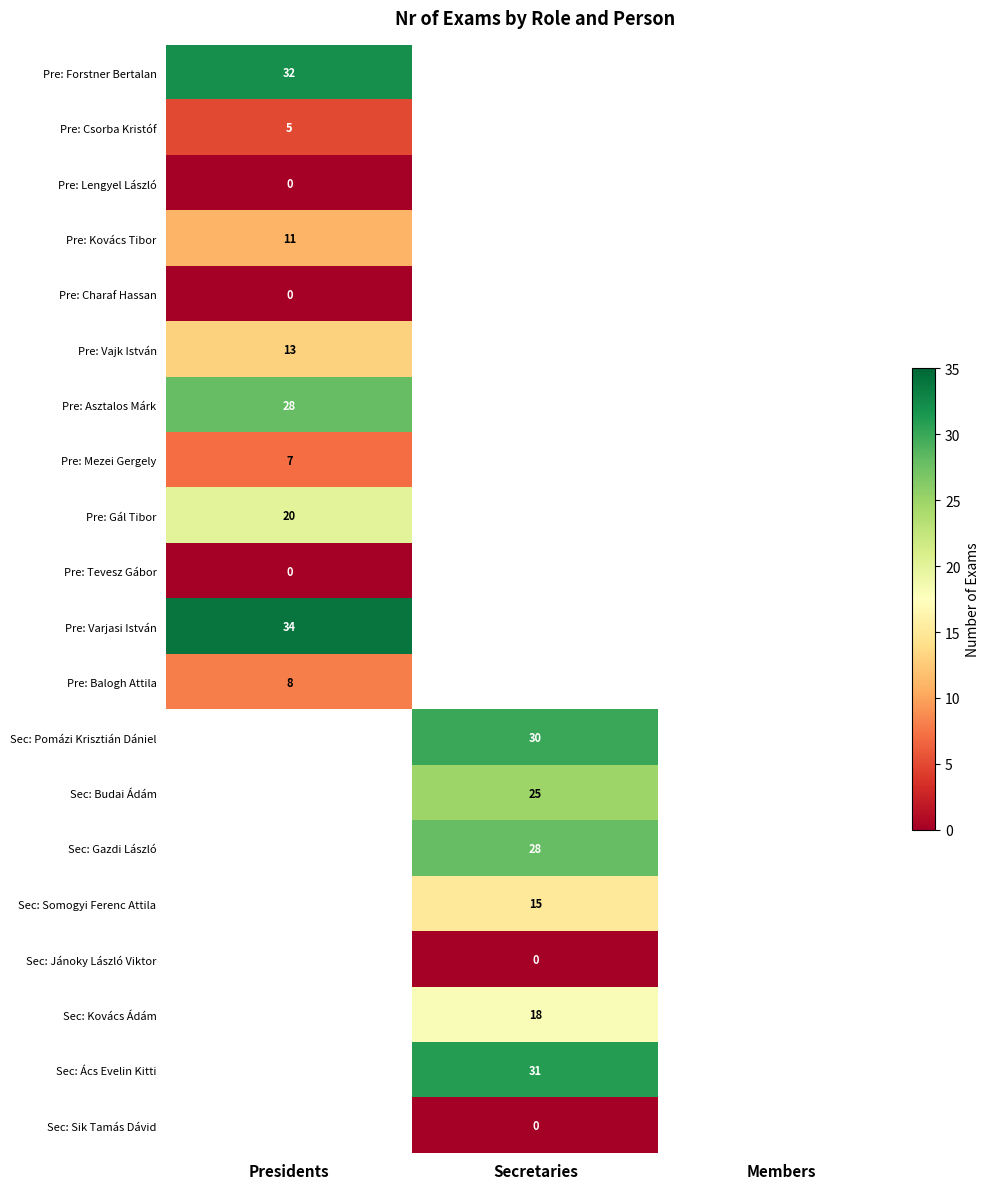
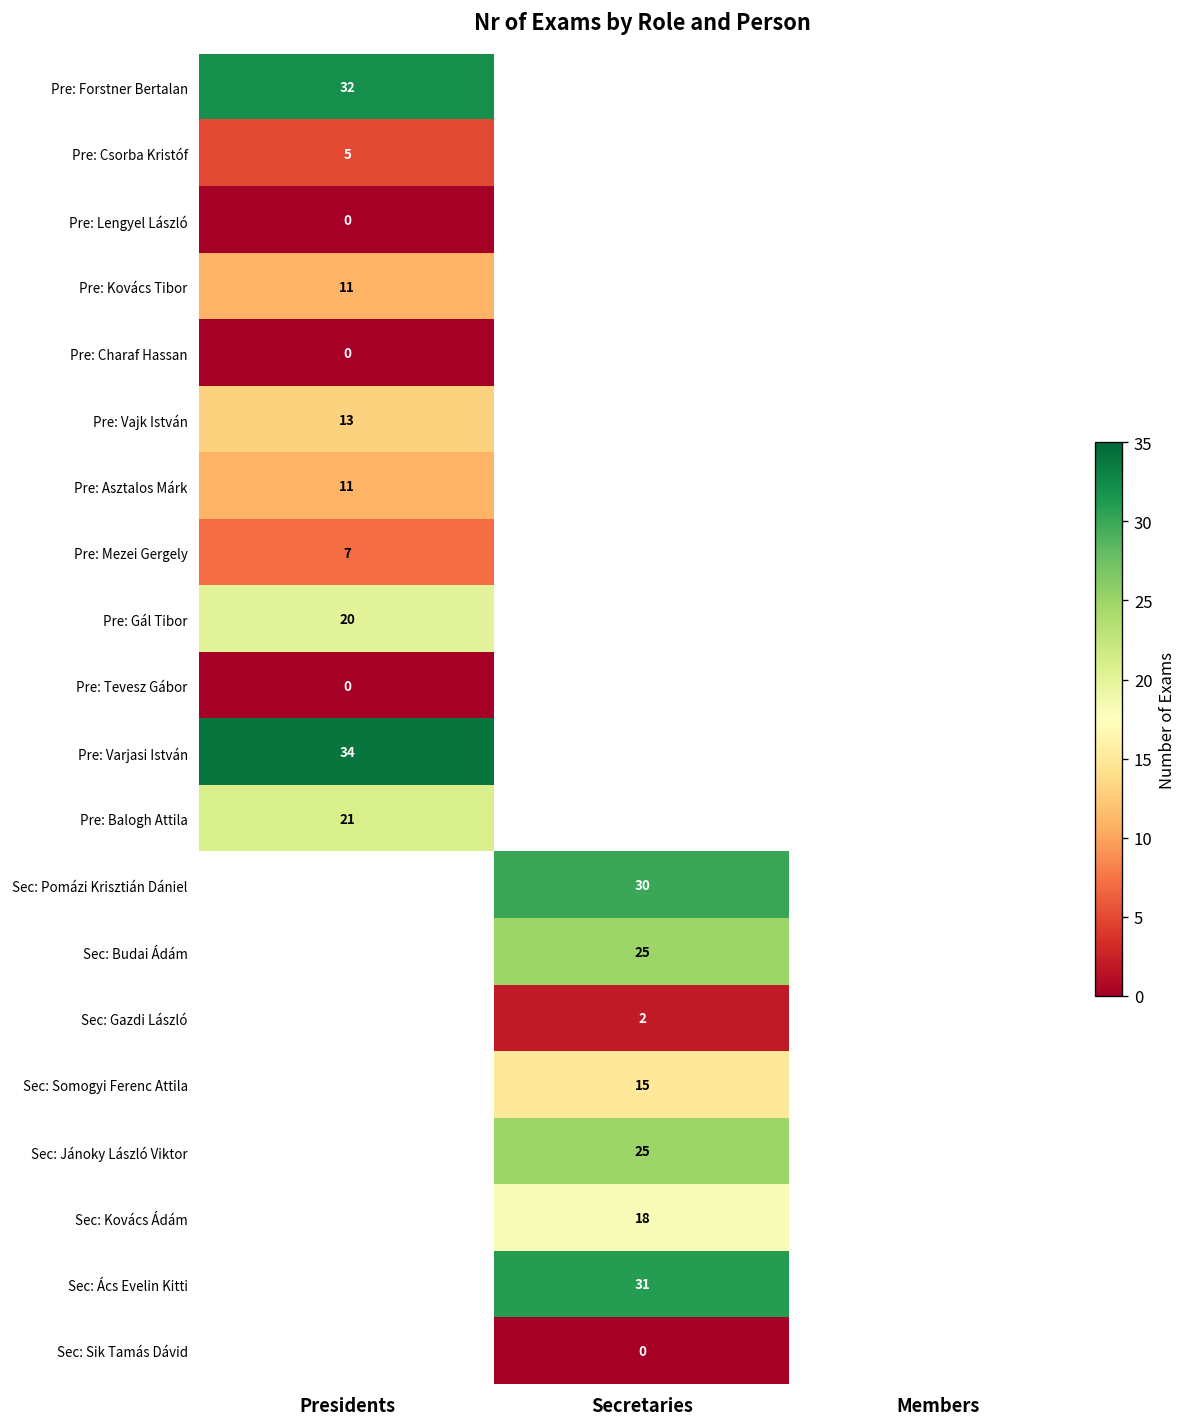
  {
    "Pre: Forstner Bertalan": {
      "Presidents": 32
    },
    "Pre: Csorba Kristóf": {
      "Presidents": 5
    },
    "Pre: Lengyel László": {
      "Presidents": 0
    },
    "Pre: Kovács Tibor": {
      "Presidents": 11
    },
    "Pre: Charaf Hassan": {
      "Presidents": 0
    },
    "Pre: Vajk István": {
      "Presidents": 13
    },
    "Pre: Asztalos Márk": {
-     "Presidents": 28
+     "Presidents": 11
    },
    "Pre: Mezei Gergely": {
      "Presidents": 7
    },
    "Pre: Gál Tibor": {
      "Presidents": 20
    },
    "Pre: Tevesz Gábor": {
      "Presidents": 0
    },
    "Pre: Varjasi István": {
      "Presidents": 34
    },
    "Pre: Balogh Attila": {
-     "Presidents": 8
+     "Presidents": 21
    },
    "Sec: Pomázi Krisztián Dániel": {
      "Secretaries": 30
    },
    "Sec: Budai Ádám": {
      "Secretaries": 25
    },
    "Sec: Gazdi László": {
-     "Secretaries": 28
+     "Secretaries": 2
    },
    "Sec: Somogyi Ferenc Attila": {
      "Secretaries": 15
    },
    "Sec: Jánoky László Viktor": {
-     "Secretaries": 0
+     "Secretaries": 25
    },
    "Sec: Kovács Ádám": {
      "Secretaries": 18
    },
    "Sec: Ács Evelin Kitti": {
      "Secretaries": 31
    },
    "Sec: Sik Tamás Dávid": {
      "Secretaries": 0
    }
  }
